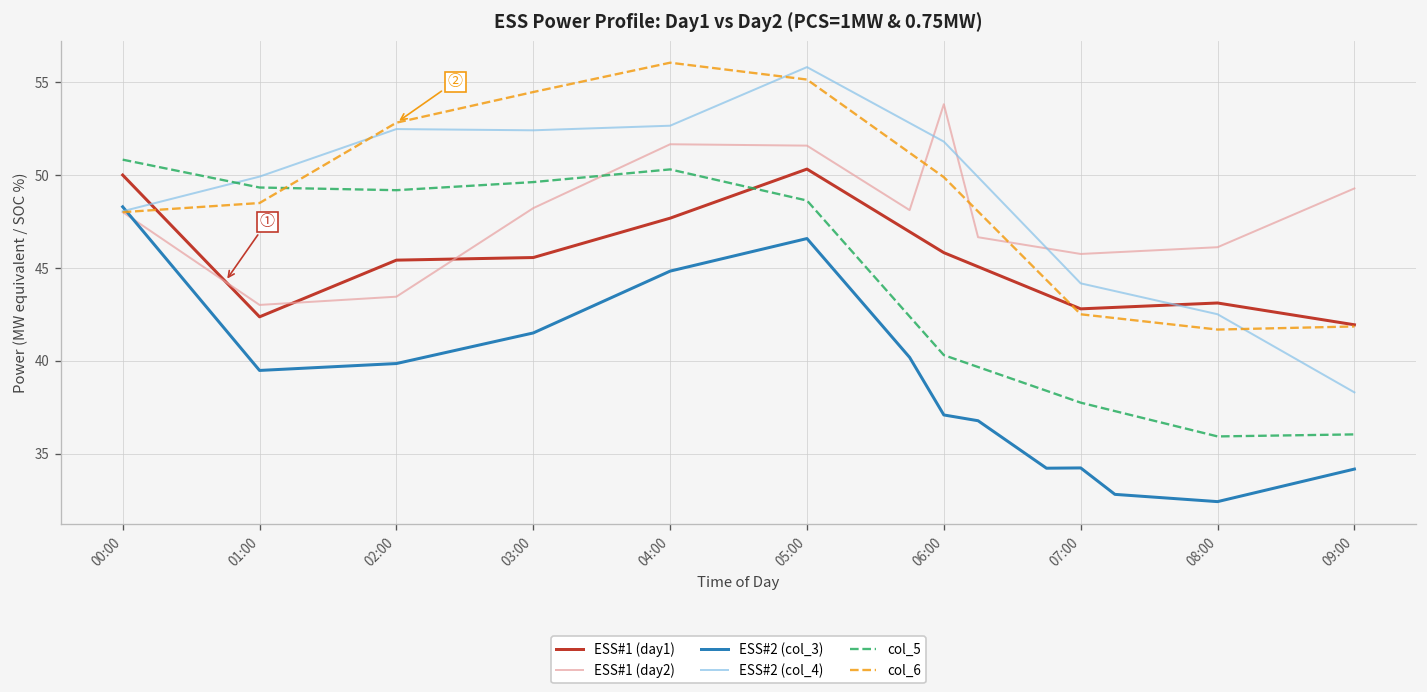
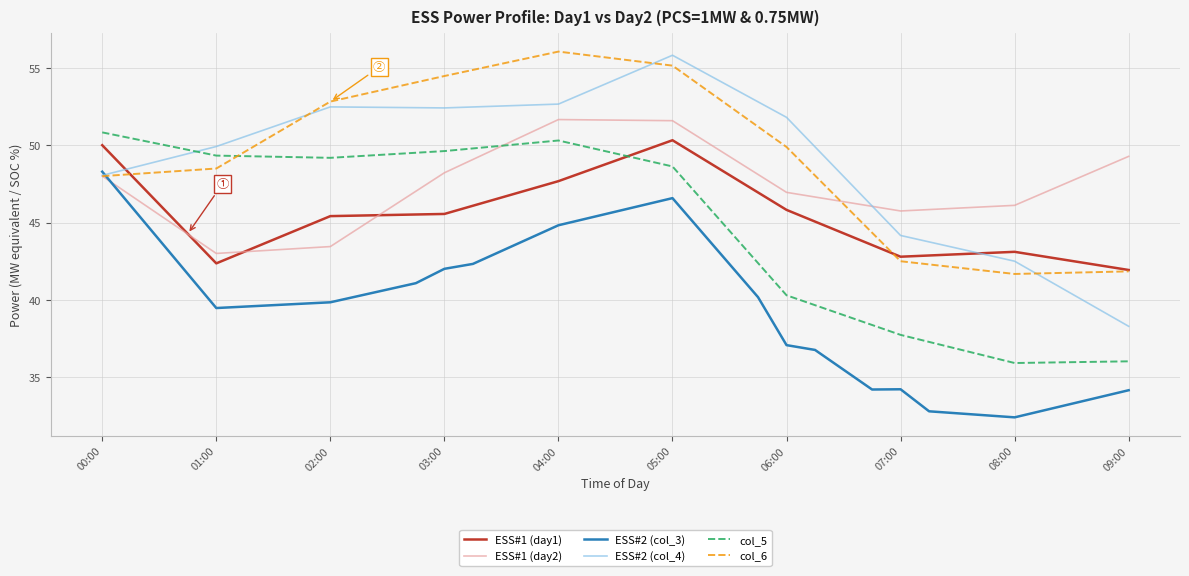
  {
    "ESS#1 (day1)": {
      "00:00": 50.0,
      "01:00": 42.4,
      "02:00": 45.4,
      "03:00": 45.6,
      "04:00": 47.7,
      "05:00": 50.3,
      "06:00": 45.8,
      "07:00": 42.8,
      "08:00": 43.1
    },
    "ESS#1 (day2)": {
      "01:00": 43.0,
      "02:00": 43.4,
      "03:00": 48.2,
      "04:00": 51.7,
      "05:00": 51.6,
-     "06:00": 53.8,
+     "06:00": 47.0,
      "07:00": 45.7,
      "08:00": 46.1,
      "09:00": 49.3
    },
    "ESS#2 (col_3)": {
      "00:00": 48.3,
      "01:00": 39.5,
      "02:00": 39.8,
-     "03:00": 41.5,
+     "03:00": 42.0,
      "04:00": 44.8,
      "05:00": 46.6,
      "06:00": 37.1,
      "07:00": 34.2,
      "08:00": 32.4,
      "09:00": 34.2
    },
    "ESS#2 (col_4)": {
      "01:00": 49.9,
      "02:00": 52.5,
      "03:00": 52.4,
      "04:00": 52.7,
      "05:00": 55.8,
      "06:00": 51.8,
      "07:00": 44.2,
      "08:00": 42.5,
      "09:00": 38.3
    },
    "col_5": {
      "00:00": 50.8,
      "01:00": 49.3,
      "02:00": 49.2,
      "03:00": 49.6,
      "04:00": 50.3,
      "05:00": 48.6,
      "06:00": 40.3,
      "07:00": 37.7,
      "08:00": 35.9,
      "09:00": 36.0
    },
    "col_6": {
      "01:00": 48.5,
      "02:00": 52.8,
      "03:00": 54.5,
      "04:00": 56.0,
      "05:00": 55.1,
      "06:00": 49.9,
      "07:00": 42.5,
      "08:00": 41.7
    }
  }
